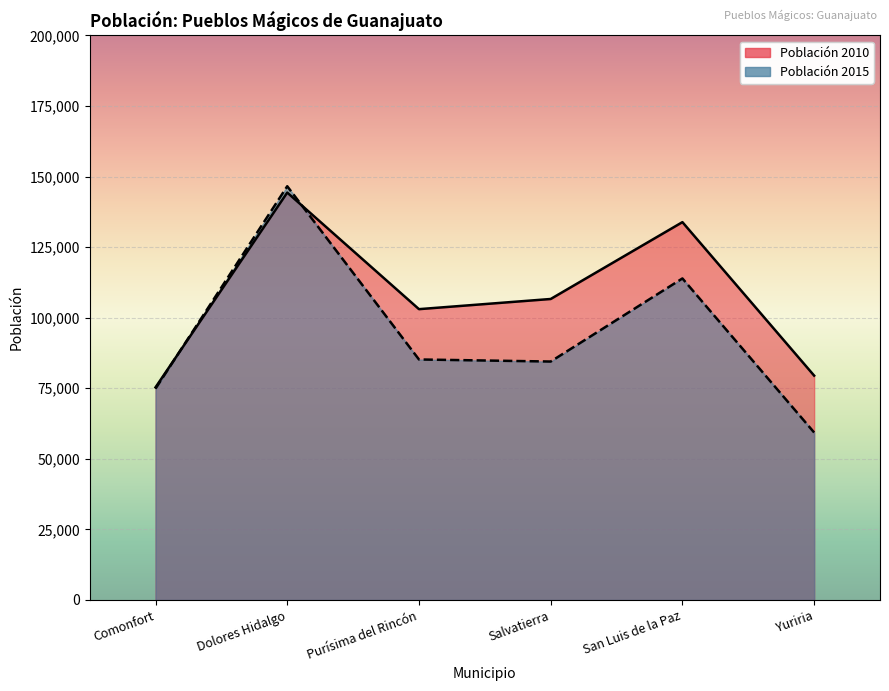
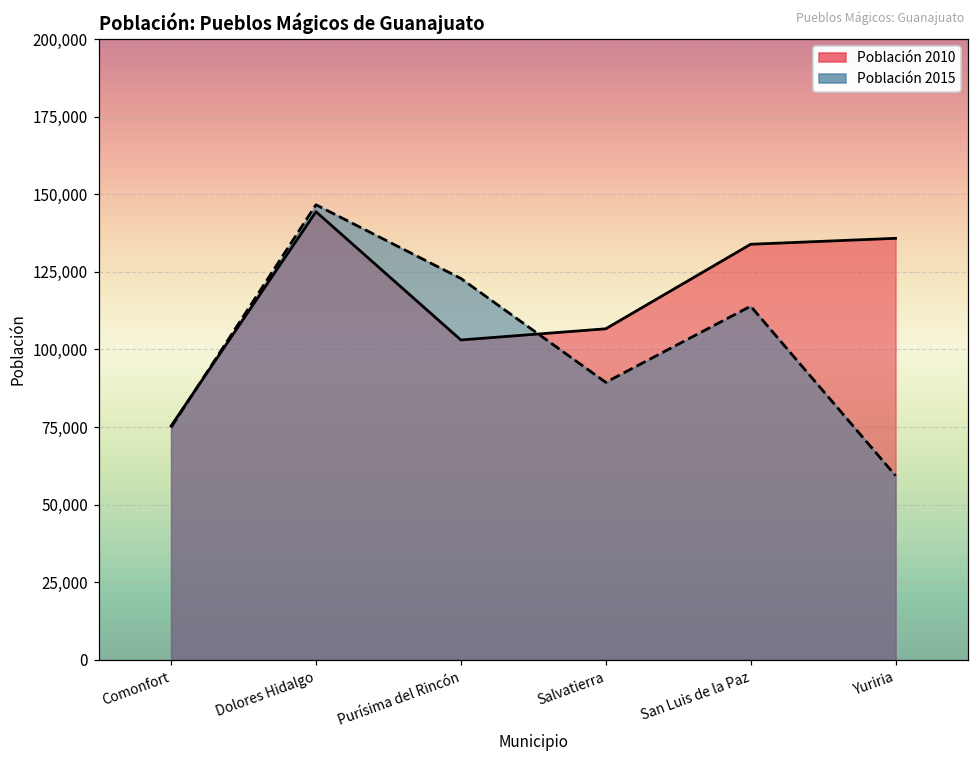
  {
    "Población 2010": {
      "Dolores Hidalgo": "144,000",
      "Purísima del Rincón": "103,000",
      "Salvatierra": "107,000",
      "San Luis de la Paz": "134,000",
-     "Yuriria": "79,000"
+     "Yuriria": "136,000"
    },
    "Población 2015": {
      "Dolores Hidalgo": "147,000",
-     "Purísima del Rincón": "85,000",
-     "Salvatierra": "84,000",
+     "Purísima del Rincón": "123,000",
+     "Salvatierra": "89,000",
      "San Luis de la Paz": "114,000",
      "Yuriria": "59,000"
    }
  }
